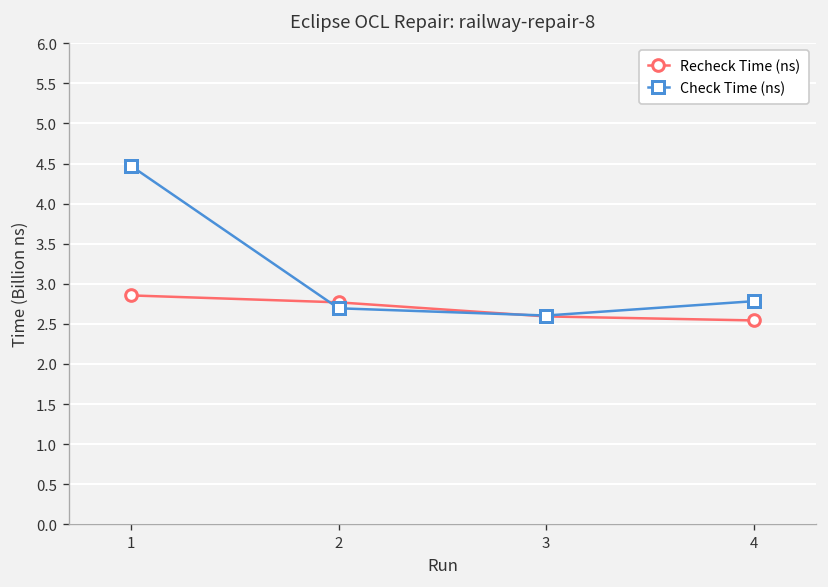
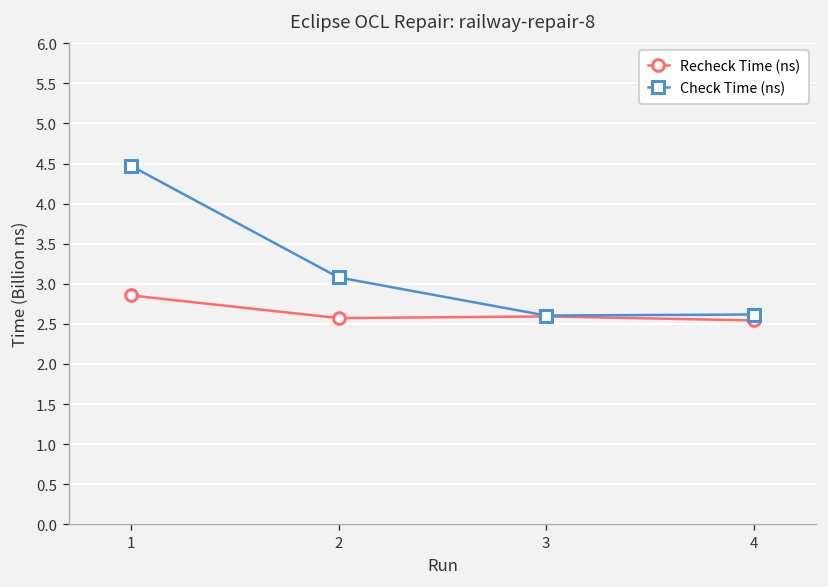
  {
    "Recheck Time (ns)": {
      "1": 2.9,
-     "2": 2.8,
+     "2": 2.6,
      "4": 2.5
    },
    "Check Time (ns)": {
      "1": 4.5,
-     "2": 2.7,
-     "4": 2.8
+     "2": 3.1,
+     "4": 2.6
    }
  }
